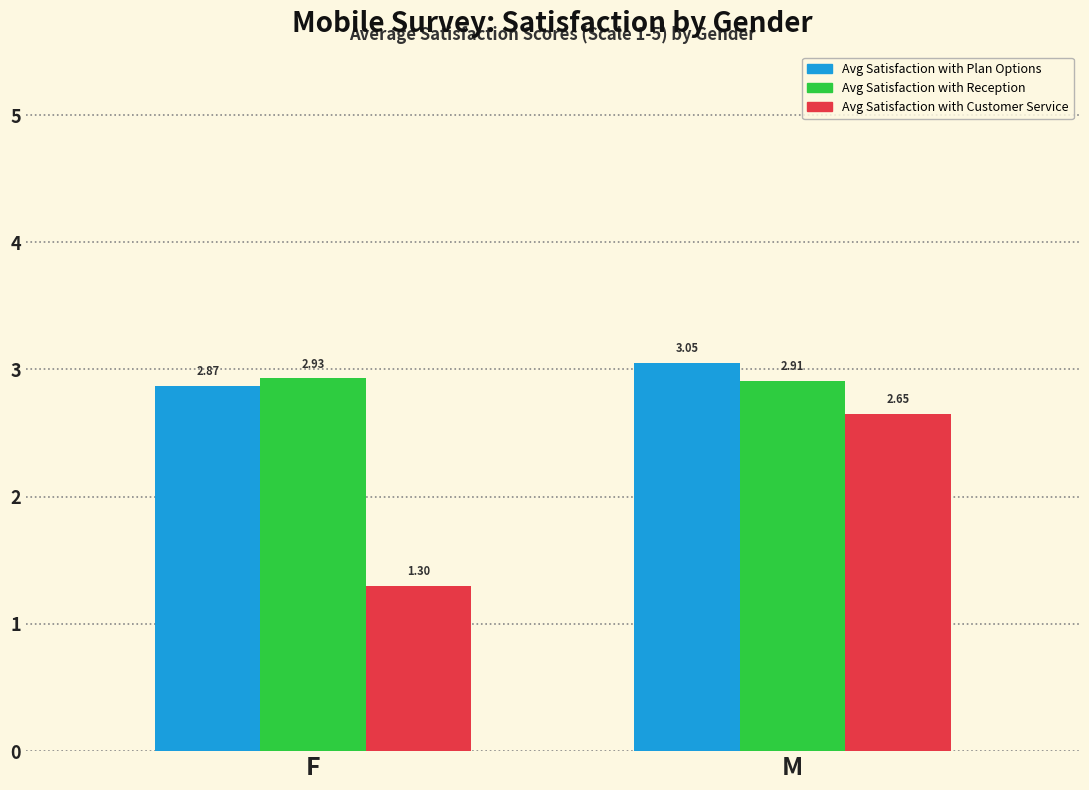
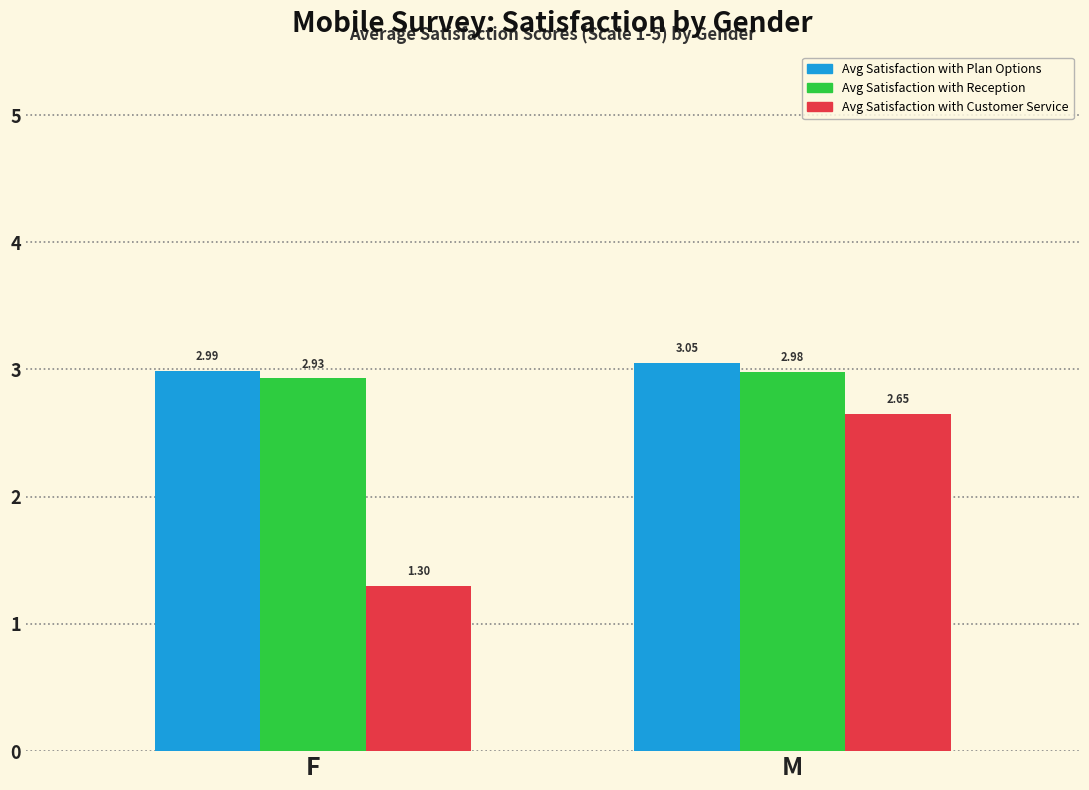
  {
    "Avg Satisfaction with Plan Options": {
-     "F": 2.87,
+     "F": 2.99,
      "M": 3.05
    },
    "Avg Satisfaction with Reception": {
      "F": 2.93,
-     "M": 2.91
+     "M": 2.98
    },
    "Avg Satisfaction with Customer Service": {
      "F": 1.30,
      "M": 2.65
    }
  }
